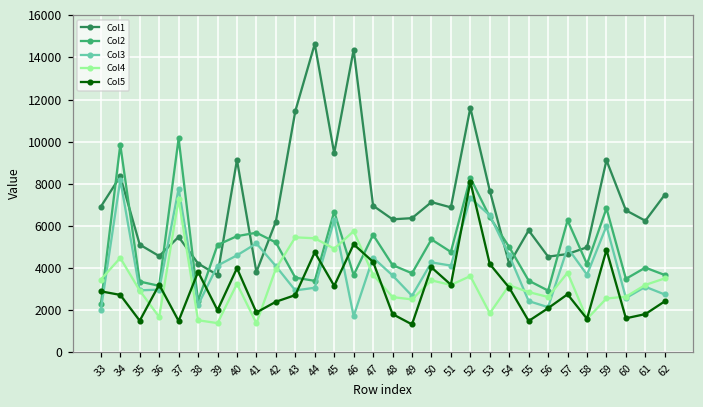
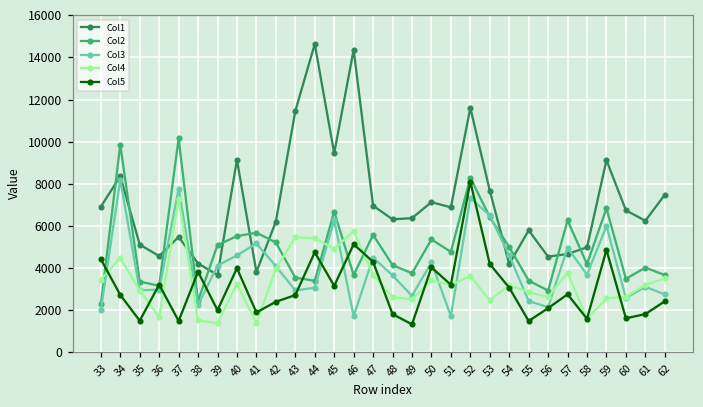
  {
    "Col3": {
      "33": 2000,
      "34": 8200,
      "36": 3000,
      "37": 7800,
      "38": 2200,
      "39": 4100,
      "40": 4600,
      "41": 5200,
      "43": 2900,
      "44": 3000,
      "45": 6300,
      "46": 1700,
      "47": 4500,
      "48": 3600,
      "49": 2700,
      "50": 4300,
-     "51": 4100,
+     "51": 1700,
      "52": 7300,
      "54": 4600,
      "55": 2400,
      "57": 4900,
      "58": 3700,
      "59": 6000,
      "62": 2700
    },
    "Col4": {
      "33": 3400,
      "34": 4500,
      "36": 1700,
      "37": 7300,
      "38": 1500,
      "39": 1400,
      "40": 3200,
      "41": 1400,
      "43": 5400,
      "44": 5400,
      "45": 4900,
      "46": 5700,
      "47": 3700,
      "48": 2600,
      "49": 2500,
      "50": 3400,
      "52": 3600,
-     "53": 1800,
+     "53": 2500,
      "55": 2800,
      "56": 2600,
      "57": 3800,
      "59": 2500,
      "62": 3500
    },
    "Col5": {
-     "33": 2900,
+     "33": 4400,
      "34": 2700,
      "35": 1500,
      "37": 1500,
      "38": 3800,
      "39": 2000,
      "40": 4000,
      "41": 1900,
      "42": 2400,
      "43": 2700,
      "44": 4700,
      "45": 3100,
      "46": 5100,
      "47": 4300,
      "48": 1800,
      "49": 1300,
      "50": 4000,
      "52": 8100,
      "53": 4200,
      "55": 1500,
      "57": 2700,
      "59": 4800,
      "60": 1600,
      "61": 1800,
      "62": 2400
    }
  }
